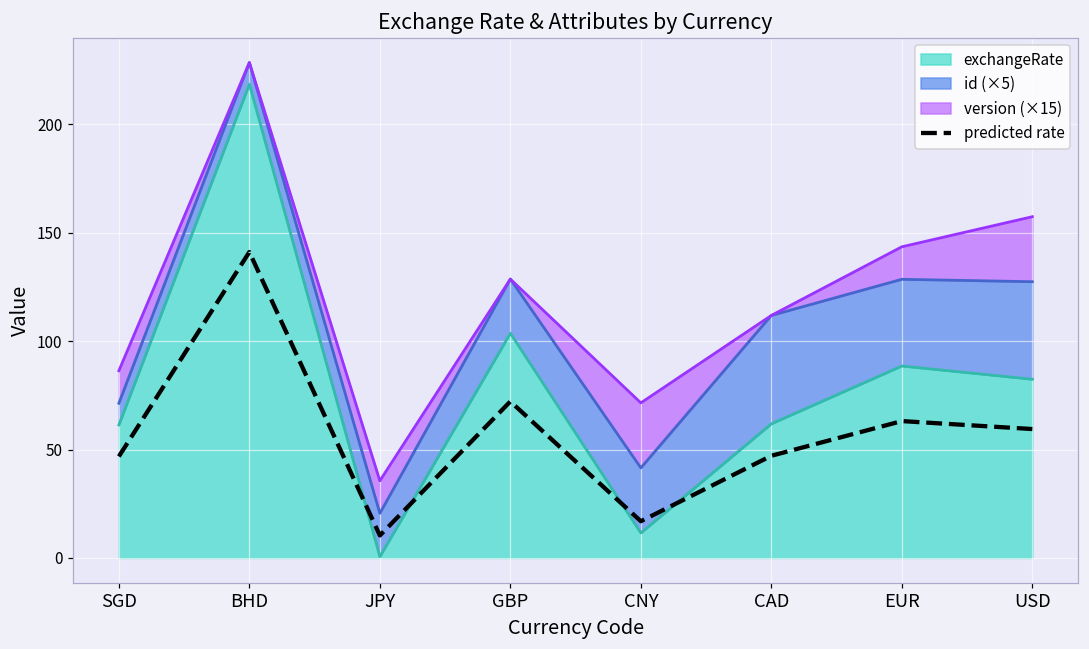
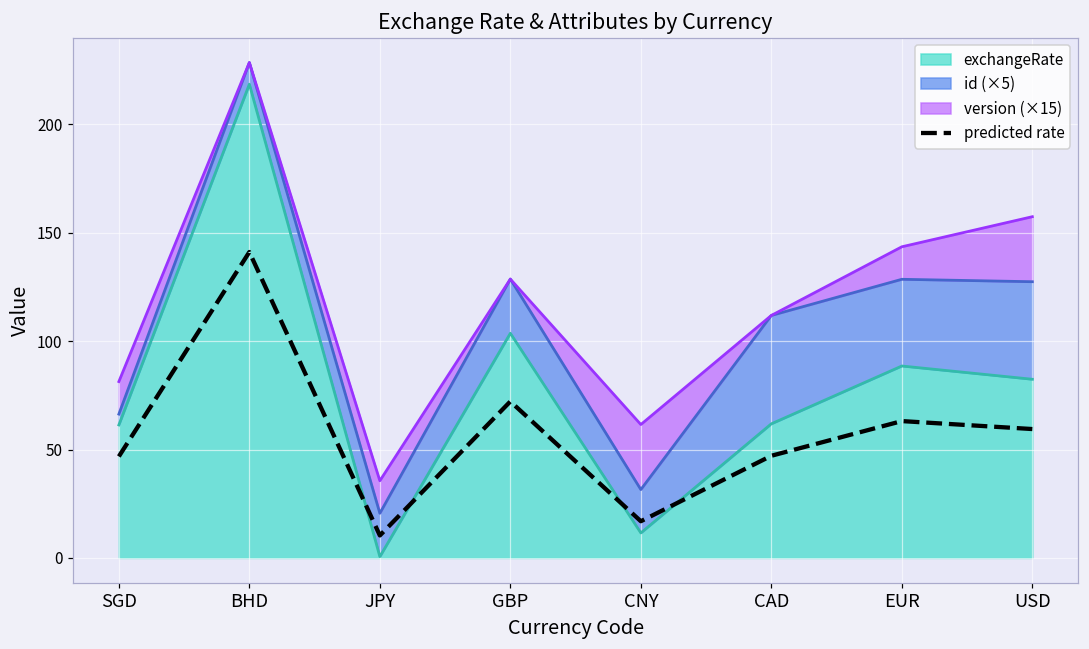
  {
    "exchangeRate": {
      "SGD": 61,
      "BHD": 219,
      "JPY": 1,
      "GBP": 104,
      "CNY": 12,
      "CAD": 62,
      "EUR": 89,
      "USD": 82
    },
    "id (×5)": {
-     "SGD": 10,
+     "SGD": 5,
      "JPY": 20,
-     "CNY": 30,
+     "CNY": 20,
      "EUR": 40,
      "USD": 45
    },
    "version (×15)": {
      "SGD": 15,
      "JPY": 15,
      "CNY": 30,
      "EUR": 15,
      "USD": 30
    },
    "predicted rate": {
      "SGD": 47,
      "BHD": 141,
      "JPY": 10,
      "GBP": 72,
      "CNY": 17,
      "CAD": 47,
      "EUR": 63,
      "USD": 59
    }
  }
